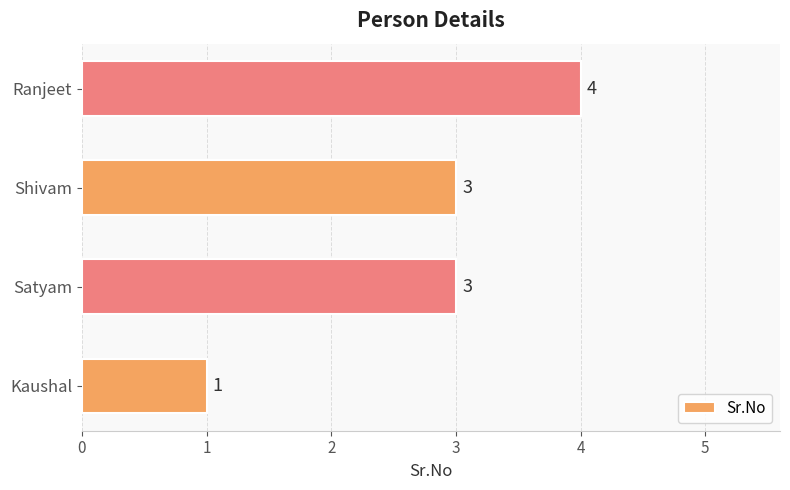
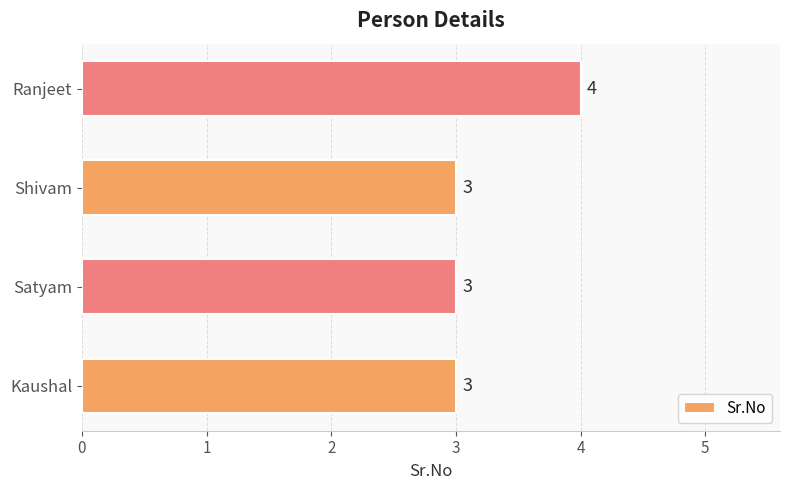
  {
    "Ranjeet": 4,
    "Shivam": 3,
    "Satyam": 3,
-   "Kaushal": 1
+   "Kaushal": 3
  }
